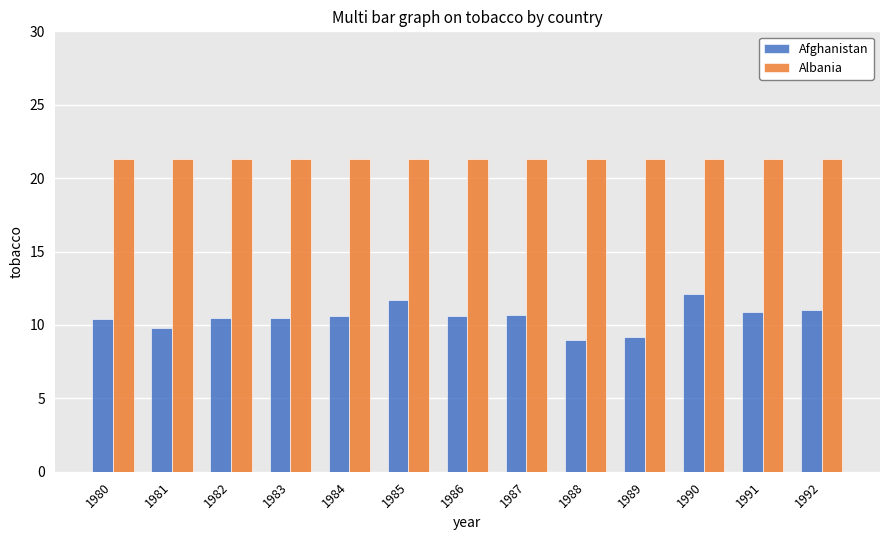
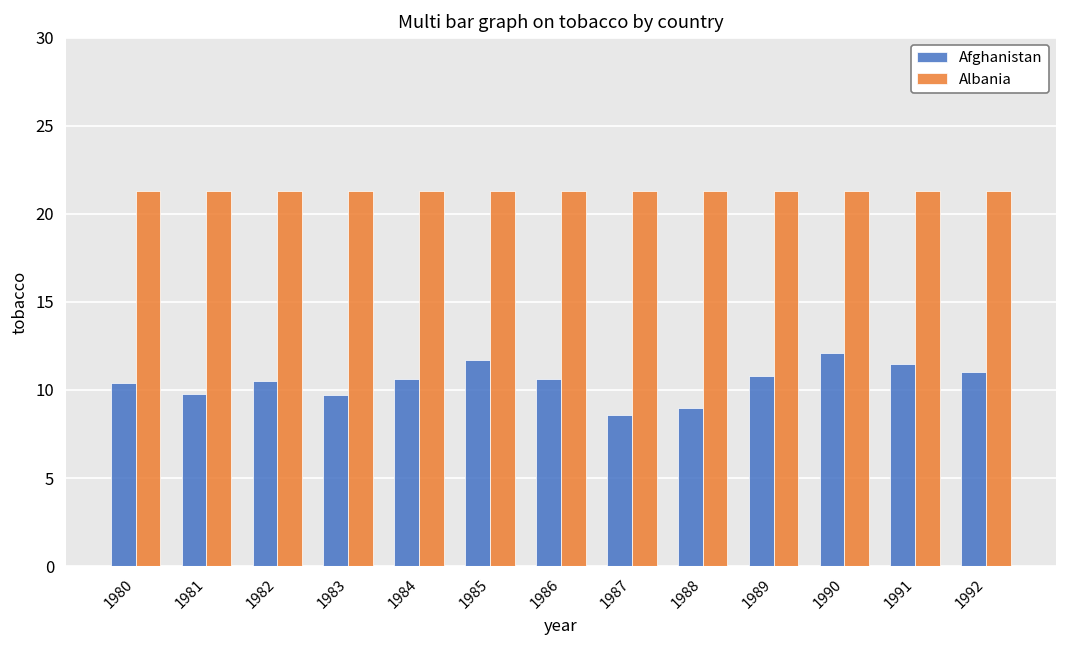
  {
    "Afghanistan": {
      "1980": 10.4,
      "1981": 9.8,
      "1982": 10.5,
-     "1983": 10.5,
+     "1983": 9.7,
      "1984": 10.6,
      "1985": 11.7,
      "1986": 10.6,
-     "1987": 10.7,
+     "1987": 8.6,
      "1988": 9.0,
-     "1989": 9.2,
+     "1989": 10.8,
      "1990": 12.1,
-     "1991": 10.9,
+     "1991": 11.5,
      "1992": 11.0
    },
    "Albania": {
      "1980": 21.3,
      "1981": 21.3,
      "1982": 21.3,
      "1983": 21.3,
      "1984": 21.3,
      "1985": 21.3,
      "1986": 21.3,
      "1987": 21.3,
      "1988": 21.3,
      "1989": 21.3,
      "1990": 21.3,
      "1991": 21.3,
      "1992": 21.3
    }
  }
